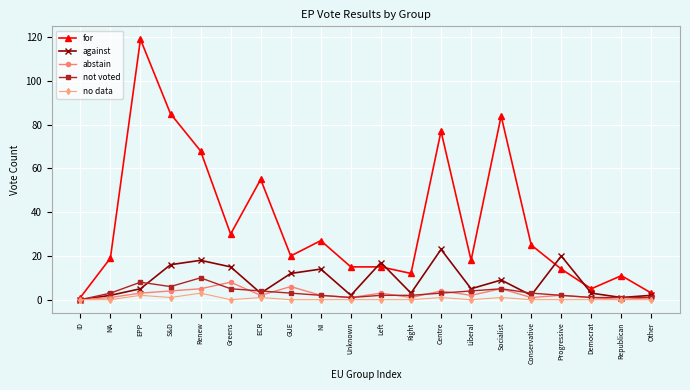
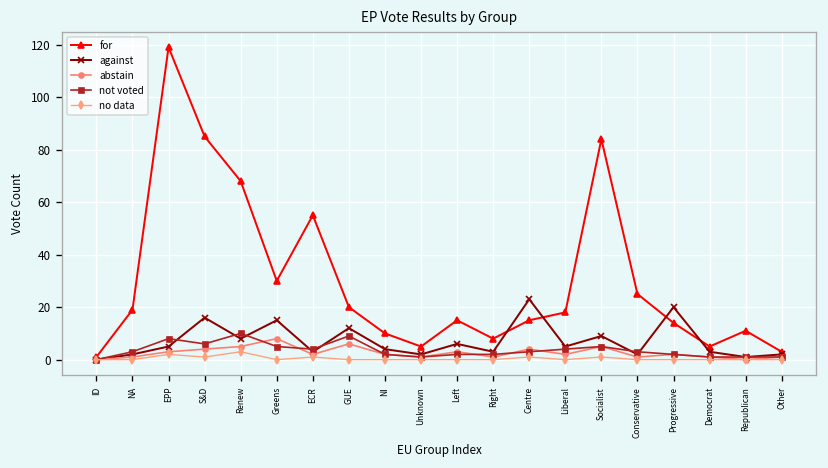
  {
    "for": {
      "NA": 19,
      "EPP": 119,
      "S&D": 85,
      "Renew": 68,
      "Greens": 30,
      "ECR": 55,
      "GUE": 20,
-     "NI": 27,
-     "Unknown": 15,
+     "NI": 10,
+     "Unknown": 5,
      "Left": 15,
-     "Right": 12,
-     "Centre": 77,
+     "Right": 8,
+     "Centre": 15,
      "Liberal": 18,
      "Socialist": 84,
      "Conservative": 25,
      "Progressive": 14,
      "Democrat": 5,
      "Republican": 11
    },
    "against": {
      "EPP": 5,
      "S&D": 16,
-     "Renew": 18,
+     "Renew": 8,
      "Greens": 15,
      "GUE": 12,
-     "NI": 14,
-     "Left": 17,
+     "NI": 4,
+     "Left": 6,
      "Centre": 23,
      "Socialist": 9,
      "Progressive": 20,
      "Democrat": 3
    },
    "not voted": {
      "EPP": 8,
      "S&D": 6,
      "Renew": 10,
      "Greens": 5,
-     "GUE": 3
+     "GUE": 9
    }
  }
